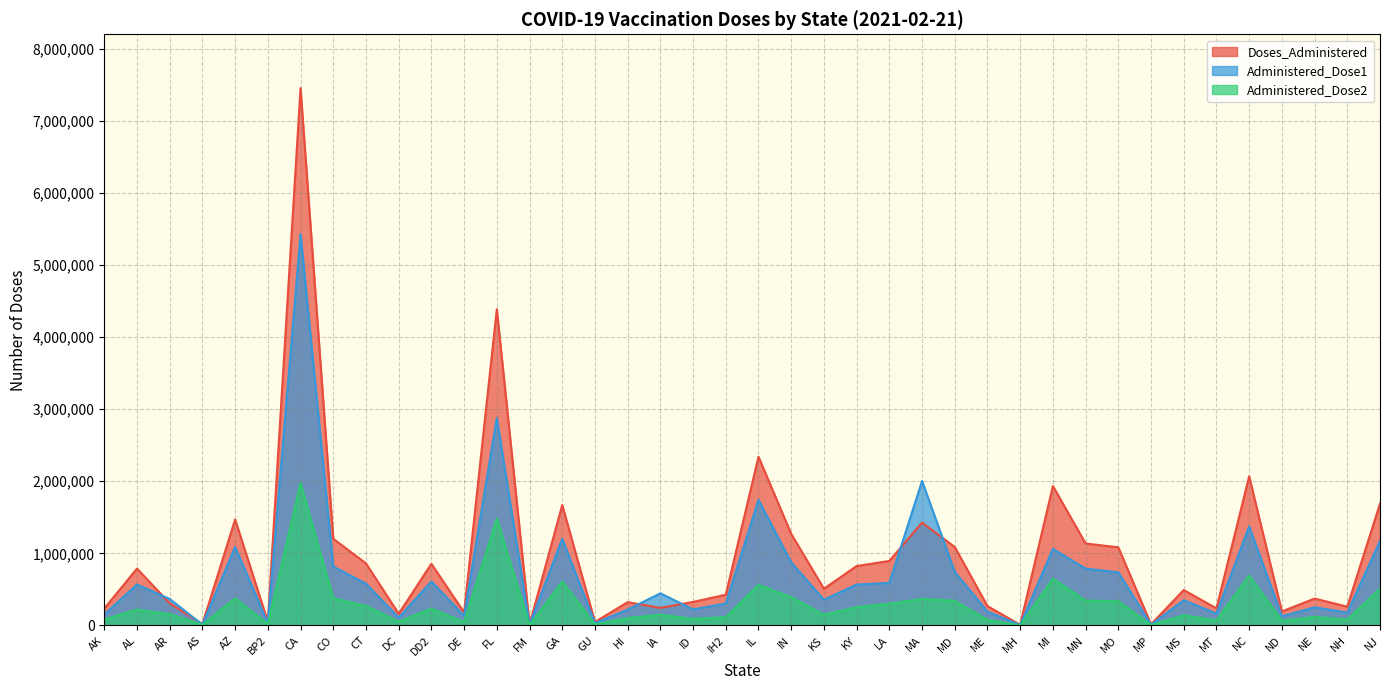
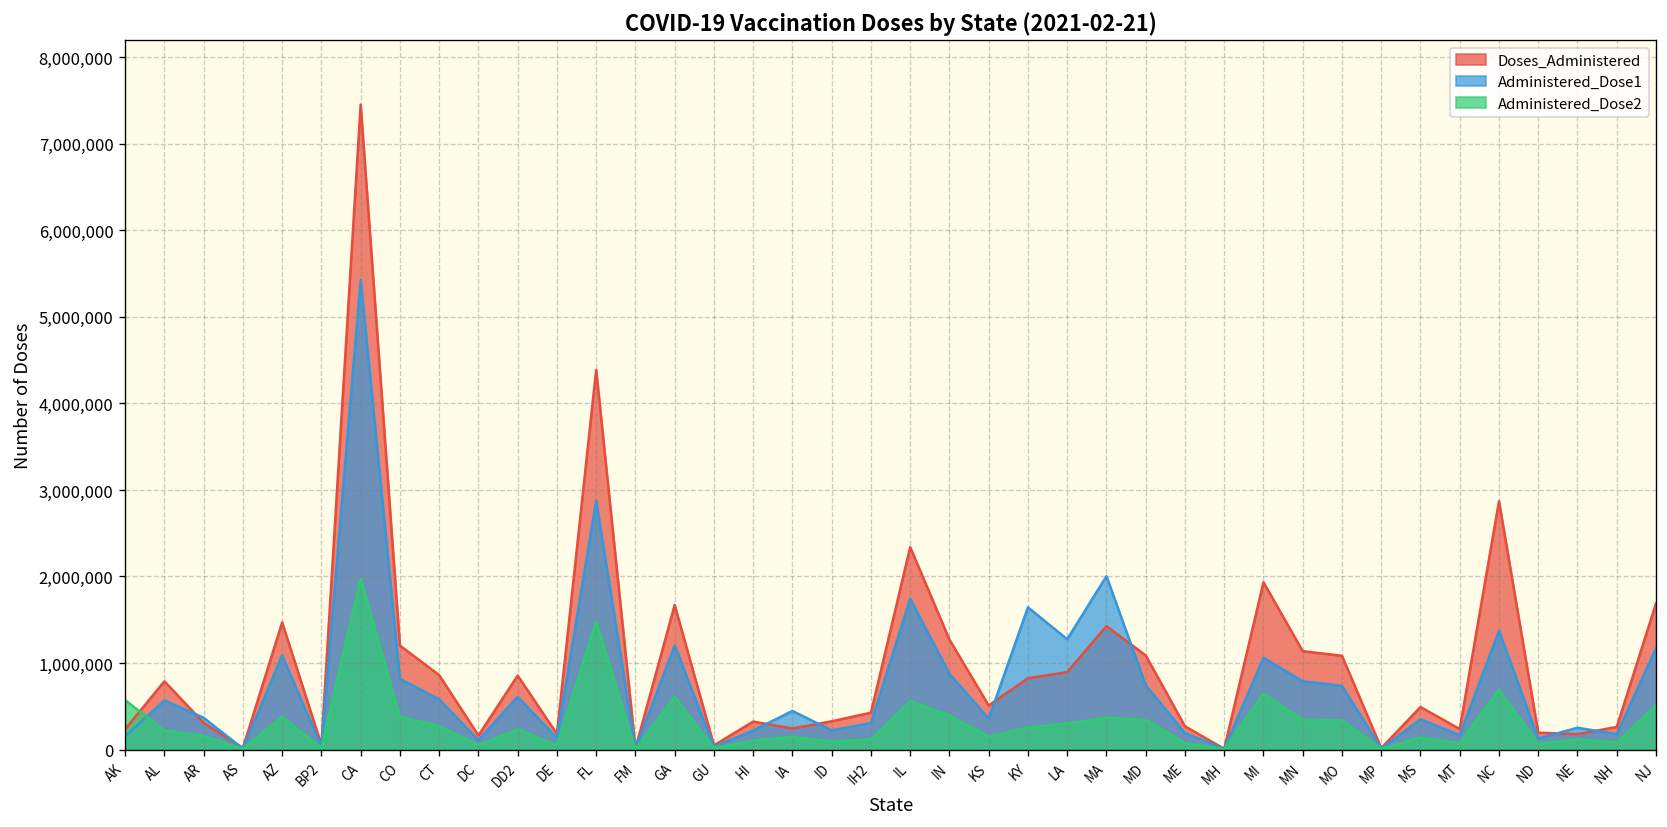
  {
    "Doses_Administered": {
      "AK": "200,000",
      "AL": "800,000",
      "AR": "300,000",
      "AZ": "1,500,000",
      "CA": "7,500,000",
      "CO": "1,200,000",
      "CT": "900,000",
      "DC": "200,000",
      "DD2": "900,000",
      "DE": "200,000",
      "FL": "4,400,000",
      "GA": "1,700,000",
      "HI": "300,000",
      "IA": "200,000",
      "ID": "300,000",
      "IH2": "400,000",
      "IL": "2,300,000",
      "IN": "1,300,000",
      "KS": "500,000",
      "KY": "800,000",
      "LA": "900,000",
      "MA": "1,400,000",
      "MD": "1,100,000",
      "ME": "300,000",
      "MI": "1,900,000",
      "MN": "1,100,000",
      "MO": "1,100,000",
      "MS": "500,000",
      "MT": "200,000",
-     "NC": "2,100,000",
+     "NC": "2,900,000",
      "ND": "200,000",
-     "NE": "400,000",
+     "NE": "200,000",
      "NH": "300,000",
      "NJ": "1,700,000"
    },
    "Administered_Dose1": {
      "AK": "200,000",
      "AL": "600,000",
      "AR": "400,000",
      "AZ": "1,100,000",
      "CA": "5,400,000",
      "CO": "800,000",
      "CT": "600,000",
      "DC": "100,000",
      "DD2": "600,000",
      "DE": "100,000",
      "FL": "2,900,000",
      "GA": "1,200,000",
      "HI": "200,000",
      "IA": "400,000",
      "ID": "200,000",
      "IH2": "300,000",
      "IL": "1,700,000",
      "IN": "900,000",
      "KS": "400,000",
-     "KY": "600,000",
-     "LA": "600,000",
+     "KY": "1,600,000",
+     "LA": "1,300,000",
      "MA": "2,000,000",
      "MD": "700,000",
      "ME": "200,000",
      "MI": "1,100,000",
      "MN": "800,000",
      "MO": "700,000",
      "MS": "300,000",
      "MT": "200,000",
      "NC": "1,400,000",
      "ND": "100,000",
      "NE": "300,000",
      "NH": "200,000",
      "NJ": "1,200,000"
    },
    "Administered_Dose2": {
-     "AK": "100,000",
+     "AK": "600,000",
      "AL": "200,000",
      "AR": "200,000",
      "AZ": "400,000",
      "CA": "2,000,000",
      "CO": "400,000",
      "CT": "300,000",
      "DC": "100,000",
      "DD2": "200,000",
      "DE": "0",
      "FL": "1,500,000",
      "GA": "600,000",
      "HI": "100,000",
      "IA": "100,000",
      "ID": "100,000",
      "IH2": "100,000",
      "IL": "600,000",
      "IN": "400,000",
      "KS": "100,000",
      "KY": "300,000",
      "LA": "300,000",
      "MA": "400,000",
      "MD": "300,000",
      "ME": "100,000",
      "MI": "600,000",
      "MN": "300,000",
      "MO": "300,000",
      "MS": "100,000",
      "MT": "100,000",
      "NC": "700,000",
      "ND": "100,000",
      "NE": "100,000",
      "NH": "100,000",
      "NJ": "500,000"
    }
  }
